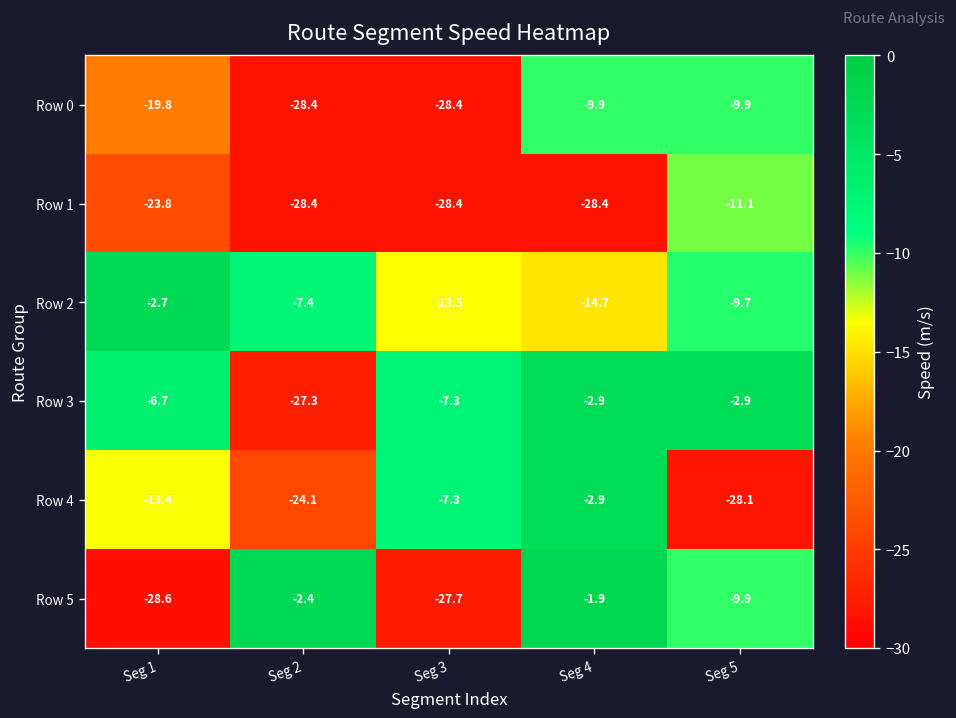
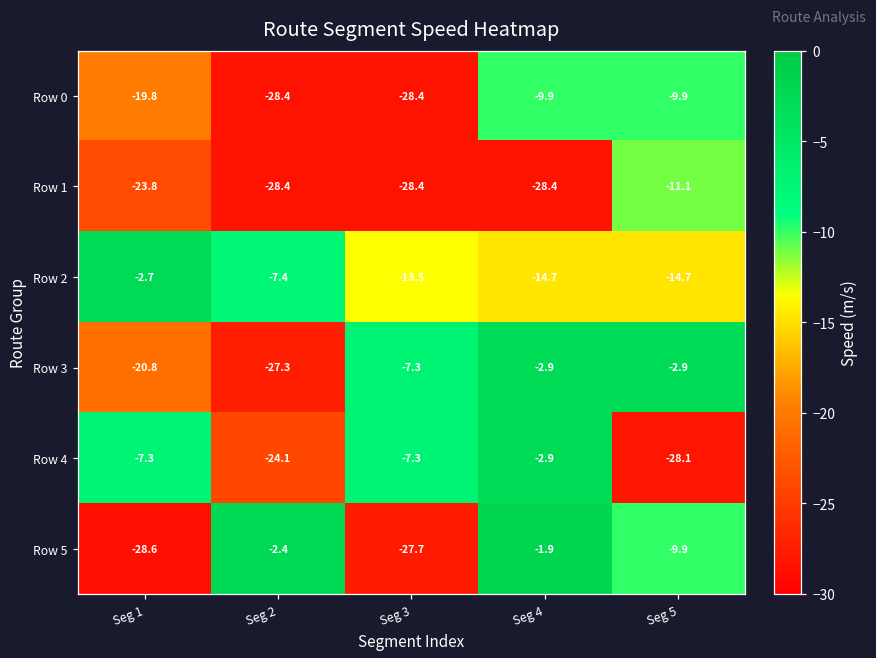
  {
    "Row 0": {
      "Seg 1": -19.8,
      "Seg 2": -28.4,
      "Seg 3": -28.4,
      "Seg 4": -9.9,
      "Seg 5": -9.9
    },
    "Row 1": {
      "Seg 1": -23.8,
      "Seg 2": -28.4,
      "Seg 3": -28.4,
      "Seg 4": -28.4,
      "Seg 5": -11.1
    },
    "Row 2": {
      "Seg 1": -2.7,
      "Seg 2": -7.4,
      "Seg 3": -13.5,
      "Seg 4": -14.7,
-     "Seg 5": -9.7
+     "Seg 5": -14.7
    },
    "Row 3": {
-     "Seg 1": -6.7,
+     "Seg 1": -20.8,
      "Seg 2": -27.3,
      "Seg 3": -7.3,
      "Seg 4": -2.9,
      "Seg 5": -2.9
    },
    "Row 4": {
-     "Seg 1": -13.4,
+     "Seg 1": -7.3,
      "Seg 2": -24.1,
      "Seg 3": -7.3,
      "Seg 4": -2.9,
      "Seg 5": -28.1
    },
    "Row 5": {
      "Seg 1": -28.6,
      "Seg 2": -2.4,
      "Seg 3": -27.7,
      "Seg 4": -1.9,
      "Seg 5": -9.9
    }
  }
